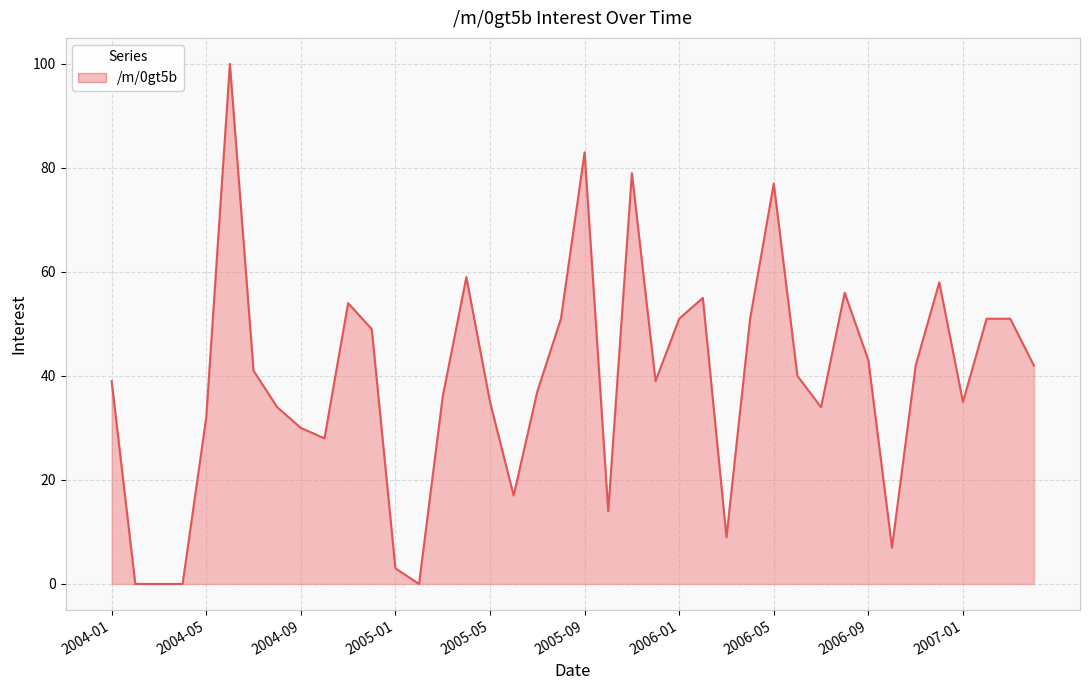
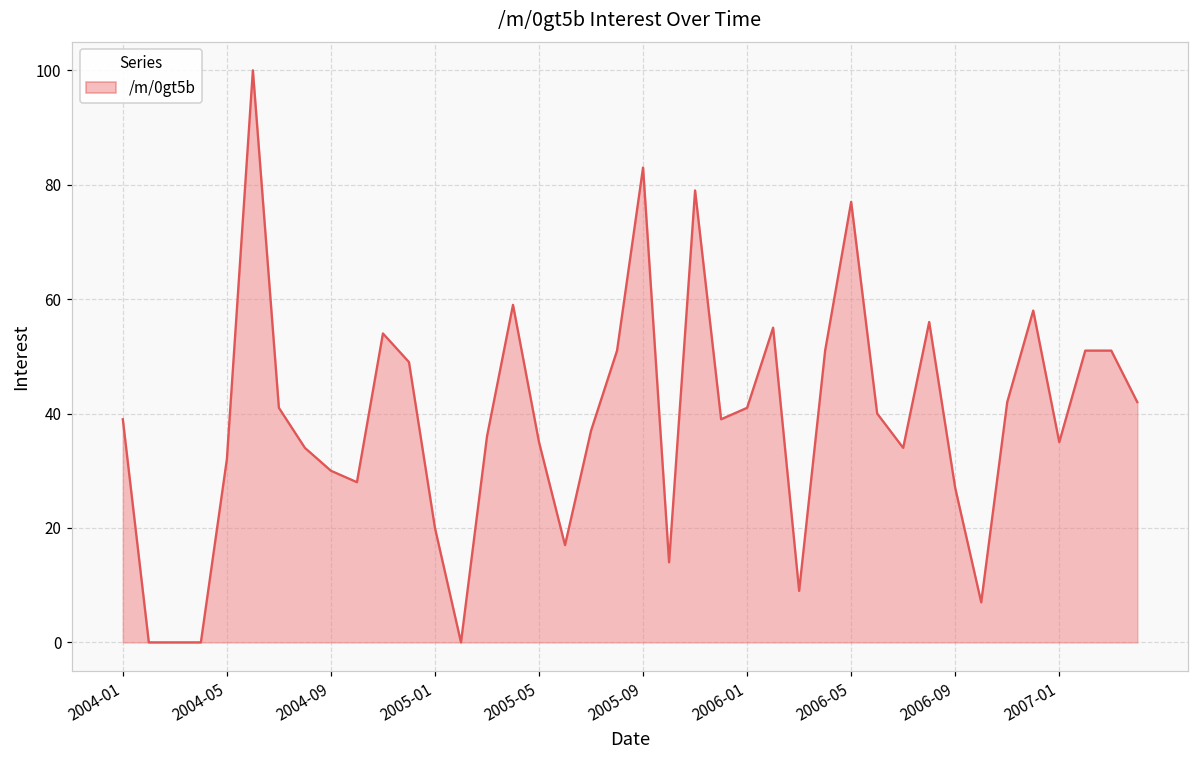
  {
    "2004-01": 39,
    "2004-05": 32,
    "2004-09": 30,
-   "2005-01": 3,
+   "2005-01": 20,
    "2005-05": 35,
    "2005-09": 83,
-   "2006-01": 51,
+   "2006-01": 41,
    "2006-05": 77,
-   "2006-09": 43,
+   "2006-09": 27,
    "2007-01": 35
  }
